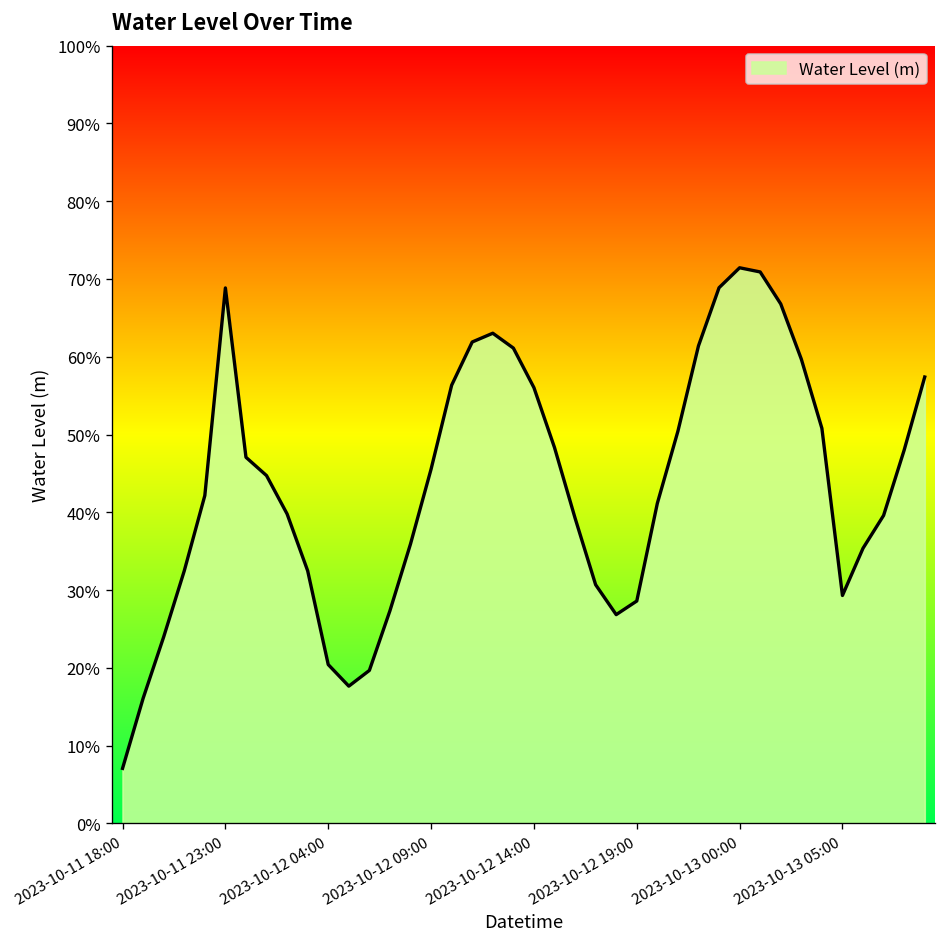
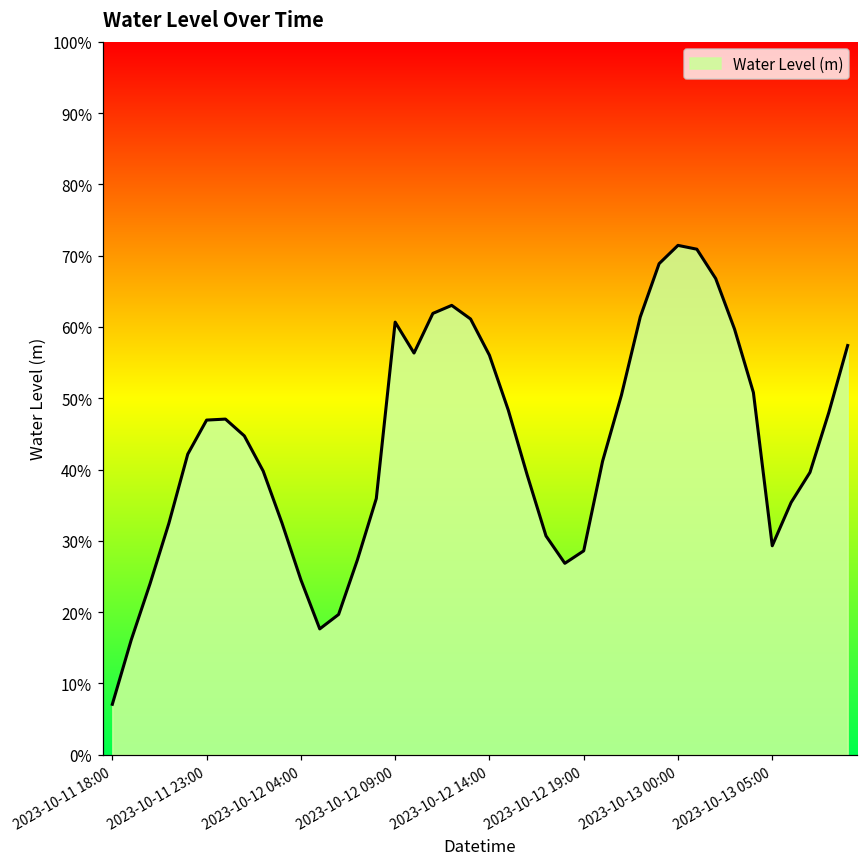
  {
    "2023-10-11 18:00": "7%",
-   "2023-10-11 23:00": "69%",
-   "2023-10-12 04:00": "20%",
-   "2023-10-12 09:00": "46%",
+   "2023-10-11 23:00": "47%",
+   "2023-10-12 04:00": "25%",
+   "2023-10-12 09:00": "61%",
    "2023-10-12 14:00": "56%",
    "2023-10-12 19:00": "29%",
    "2023-10-13 00:00": "71%",
    "2023-10-13 05:00": "29%"
  }
